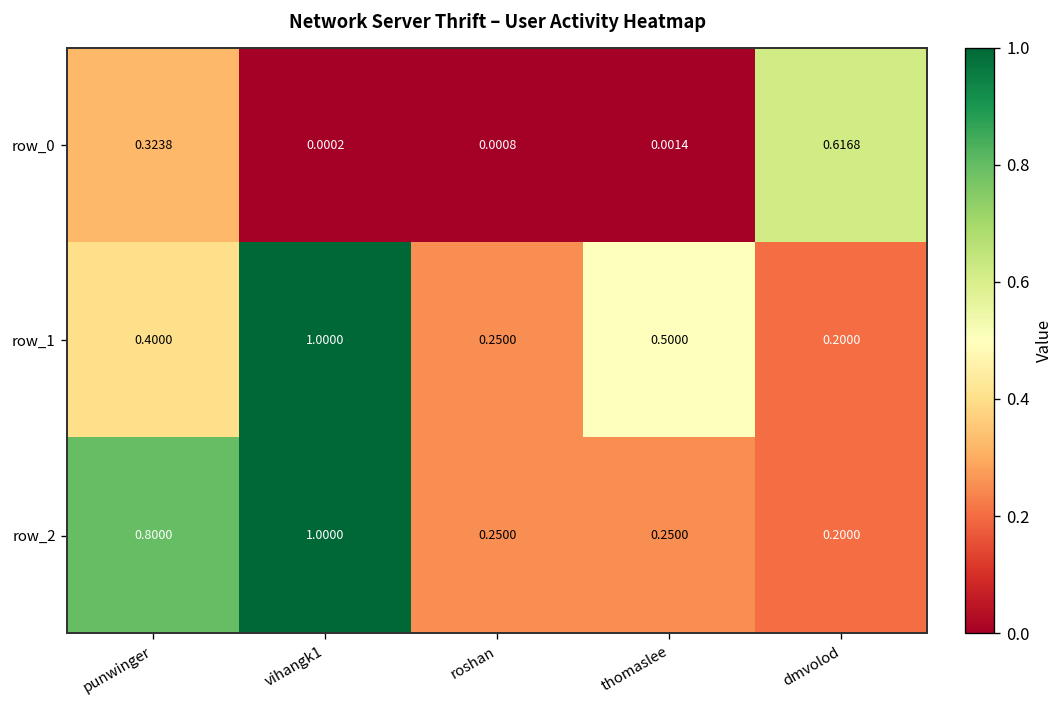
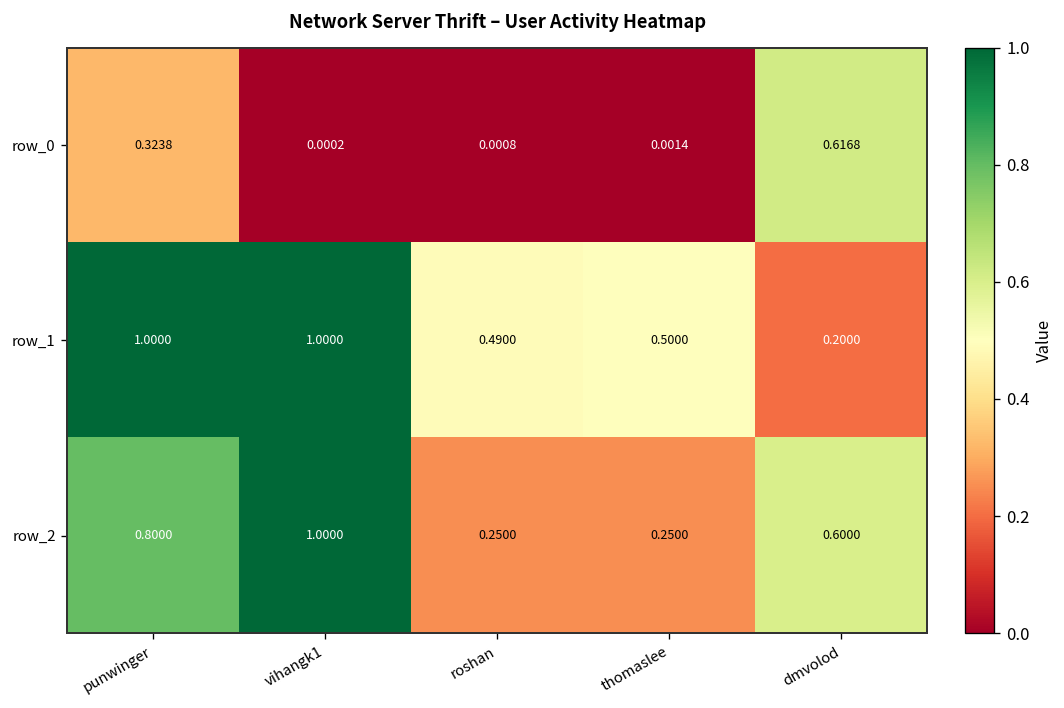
  {
    "row_0": {
      "punwinger": 0.3238,
      "vihangk1": 0.0002,
      "roshan": 0.0008,
      "thomaslee": 0.0014,
      "dmvolod": 0.6168
    },
    "row_1": {
-     "punwinger": 0.4000,
+     "punwinger": 1.0000,
      "vihangk1": 1.0000,
-     "roshan": 0.2500,
+     "roshan": 0.4900,
      "thomaslee": 0.5000,
      "dmvolod": 0.2000
    },
    "row_2": {
      "punwinger": 0.8000,
      "vihangk1": 1.0000,
      "roshan": 0.2500,
      "thomaslee": 0.2500,
-     "dmvolod": 0.2000
+     "dmvolod": 0.6000
    }
  }
